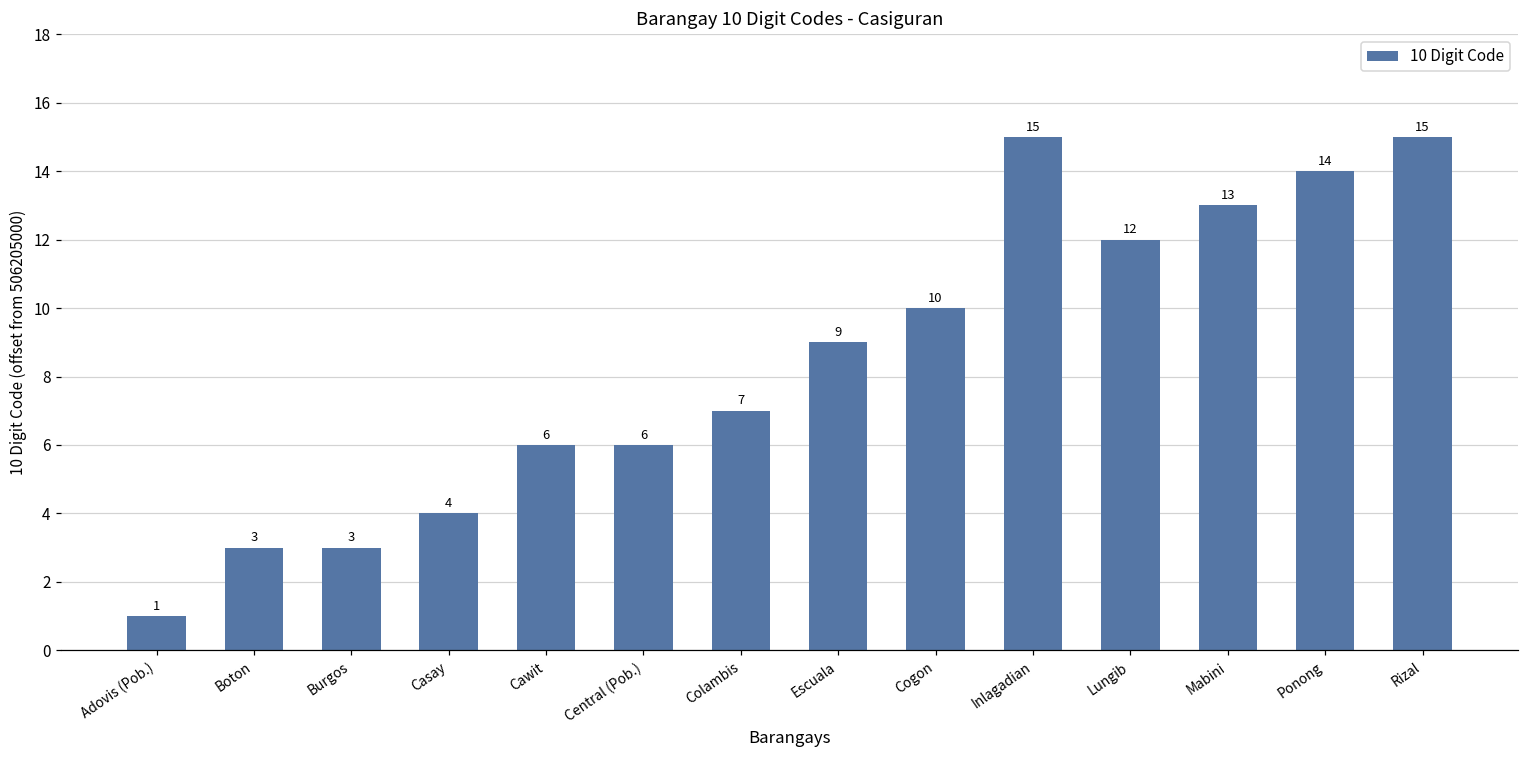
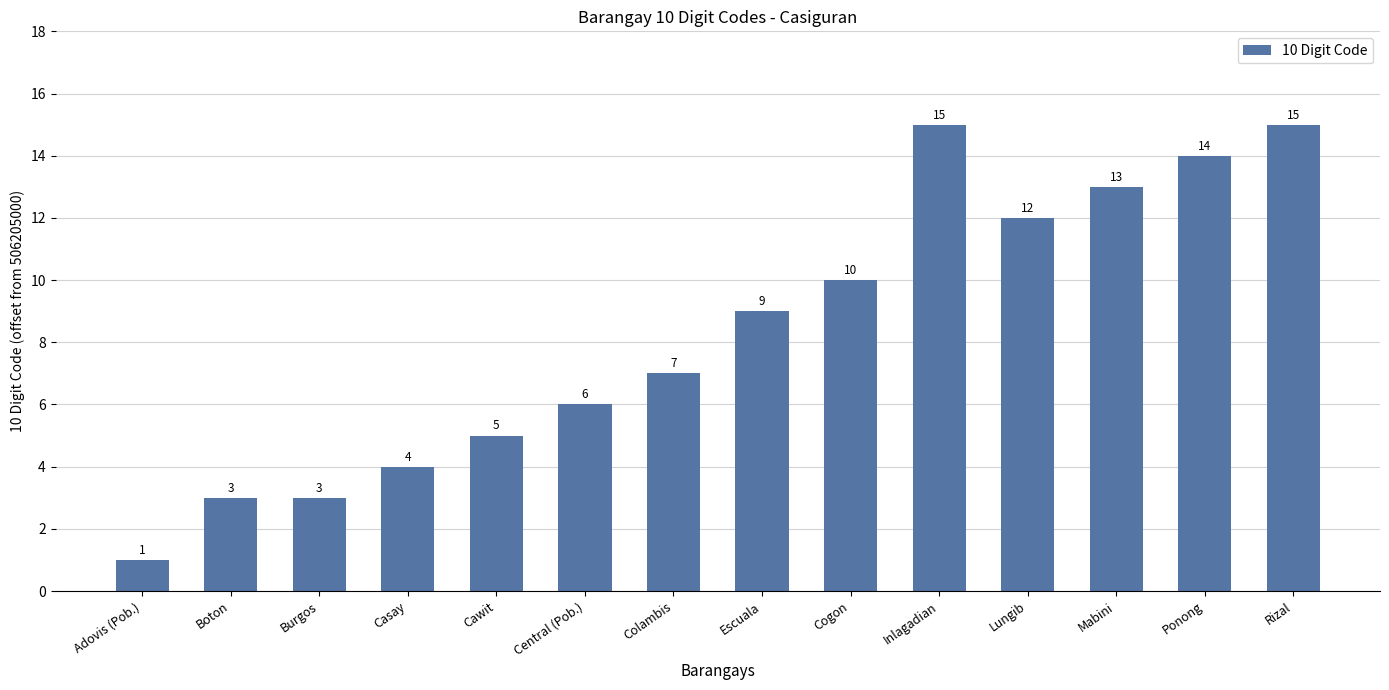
  {
    "Adovis (Pob.)": 1,
    "Boton": 3,
    "Burgos": 3,
    "Casay": 4,
-   "Cawit": 6,
+   "Cawit": 5,
    "Central (Pob.)": 6,
    "Colambis": 7,
    "Escuala": 9,
    "Cogon": 10,
    "Inlagadian": 15,
    "Lungib": 12,
    "Mabini": 13,
    "Ponong": 14,
    "Rizal": 15
  }
